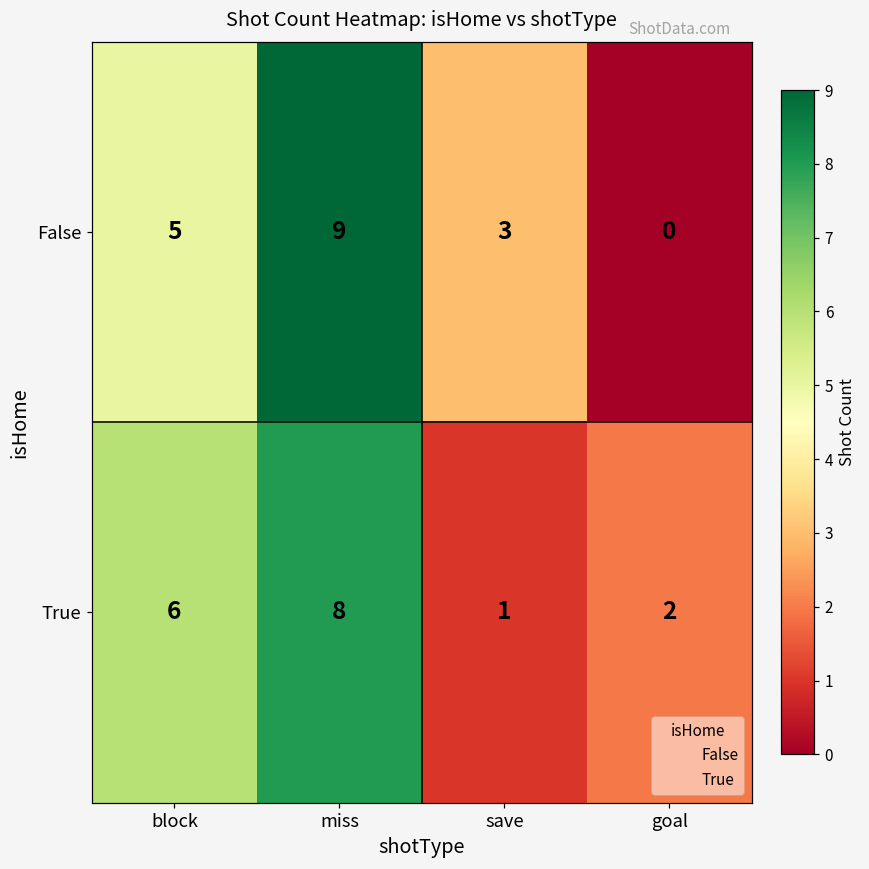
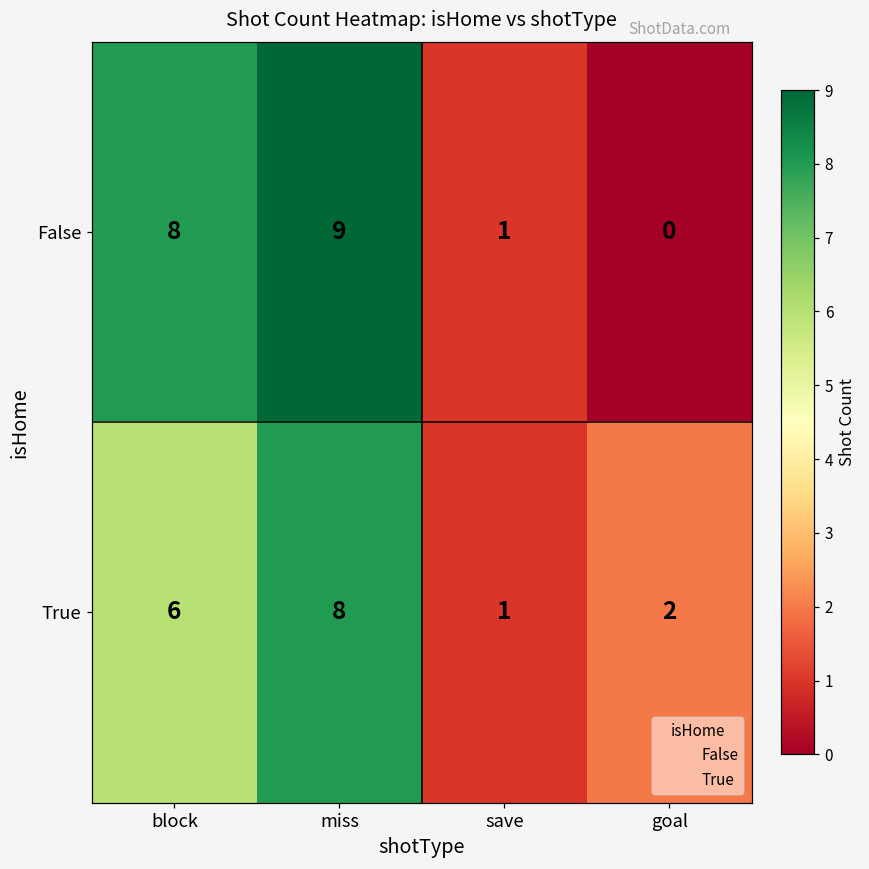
  {
    "False": {
-     "block": 5,
+     "block": 8,
      "miss": 9,
-     "save": 3,
+     "save": 1,
      "goal": 0
    },
    "True": {
      "block": 6,
      "miss": 8,
      "save": 1,
      "goal": 2
    }
  }
